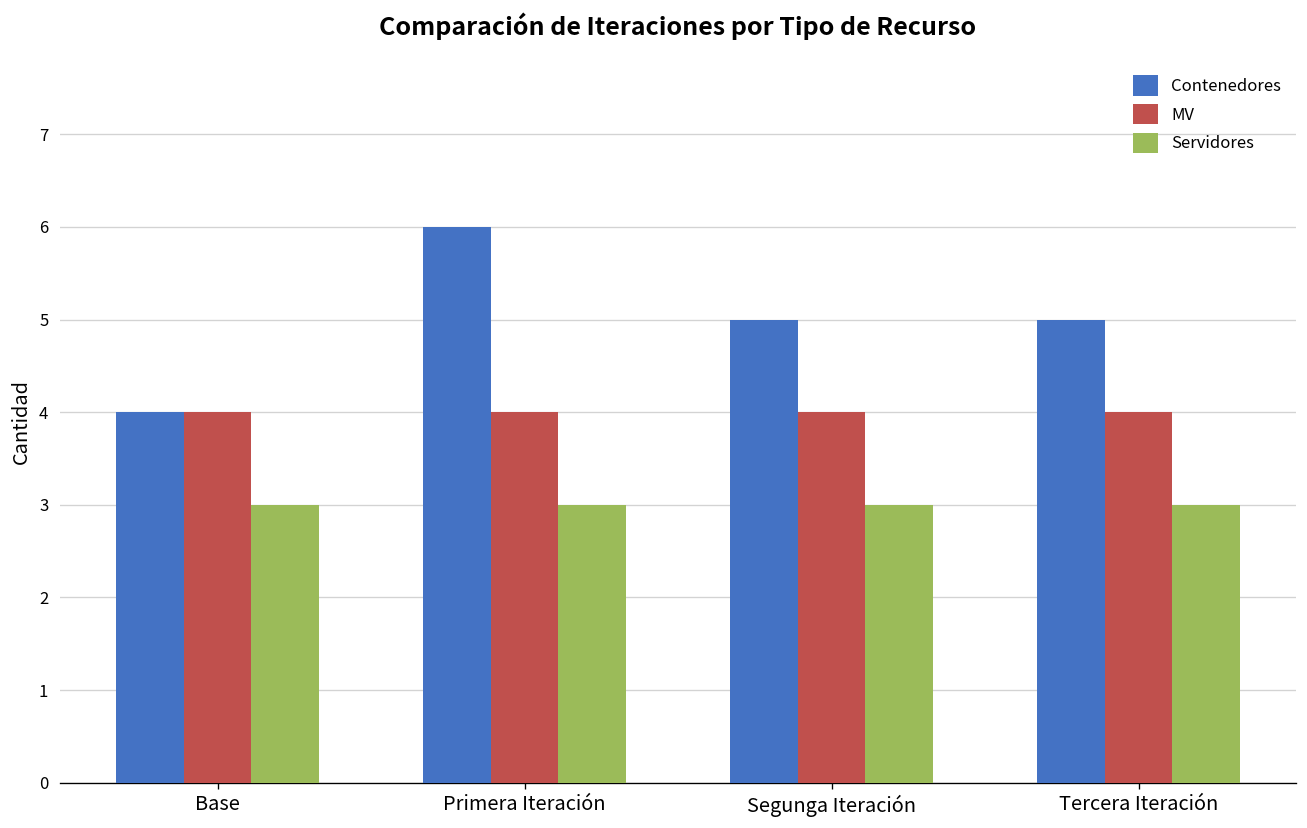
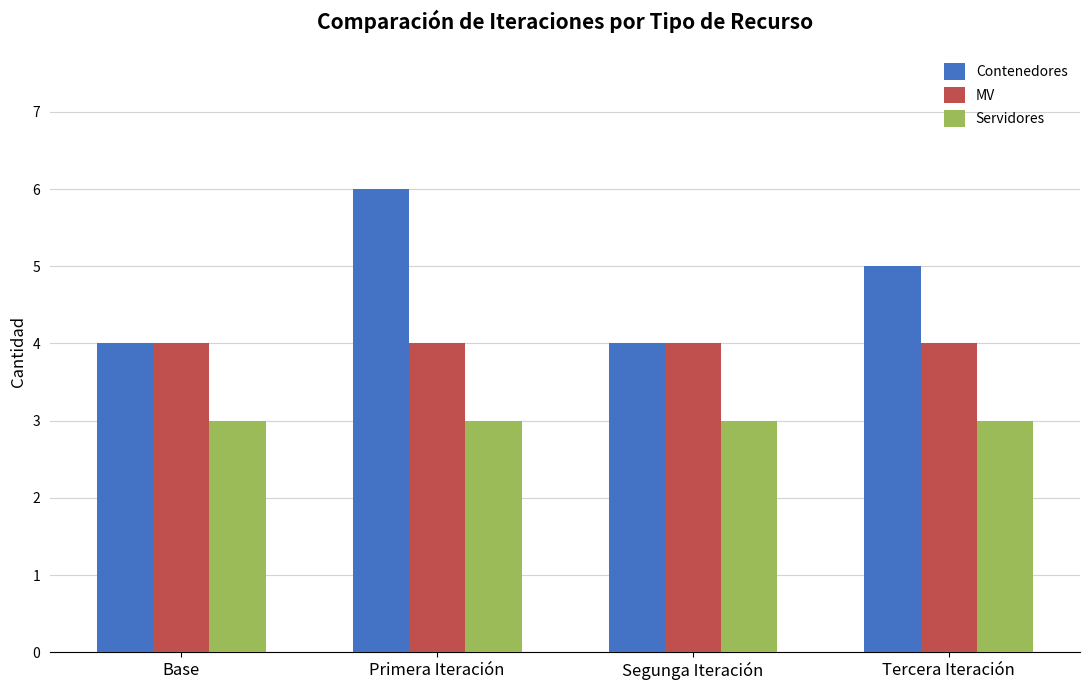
  {
    "Contenedores": {
      "Base": 4,
      "Primera Iteración": 6,
-     "Segunga Iteración": 5,
+     "Segunga Iteración": 4,
      "Tercera Iteración": 5
    },
    "MV": {
      "Base": 4,
      "Primera Iteración": 4,
      "Segunga Iteración": 4,
      "Tercera Iteración": 4
    },
    "Servidores": {
      "Base": 3,
      "Primera Iteración": 3,
      "Segunga Iteración": 3,
      "Tercera Iteración": 3
    }
  }
